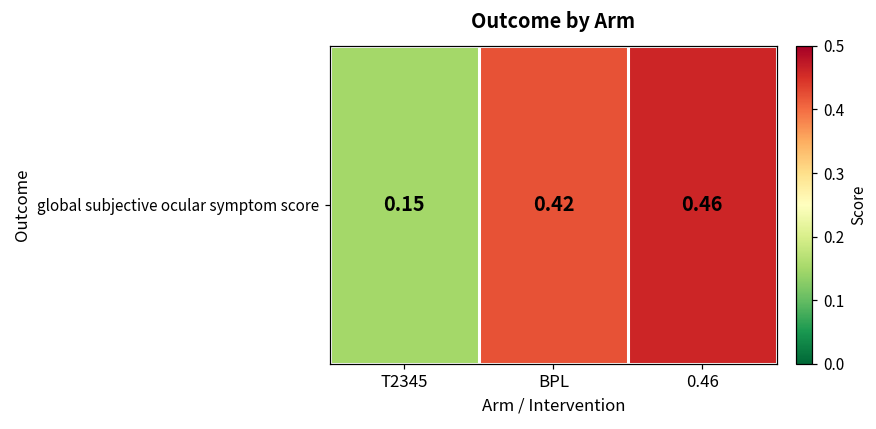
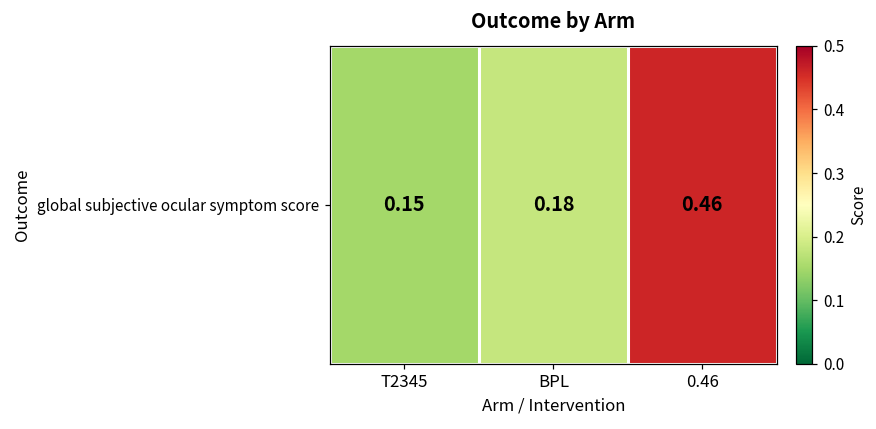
  {
    "global subjective ocular symptom score": {
      "T2345": 0.15,
-     "BPL": 0.42,
+     "BPL": 0.18,
      "0.46": 0.46
    }
  }
